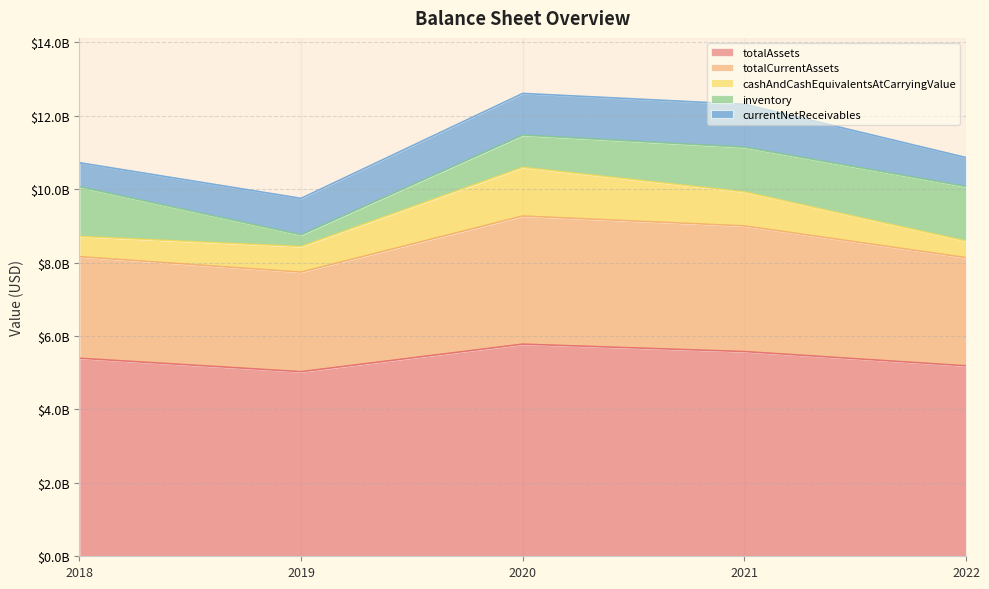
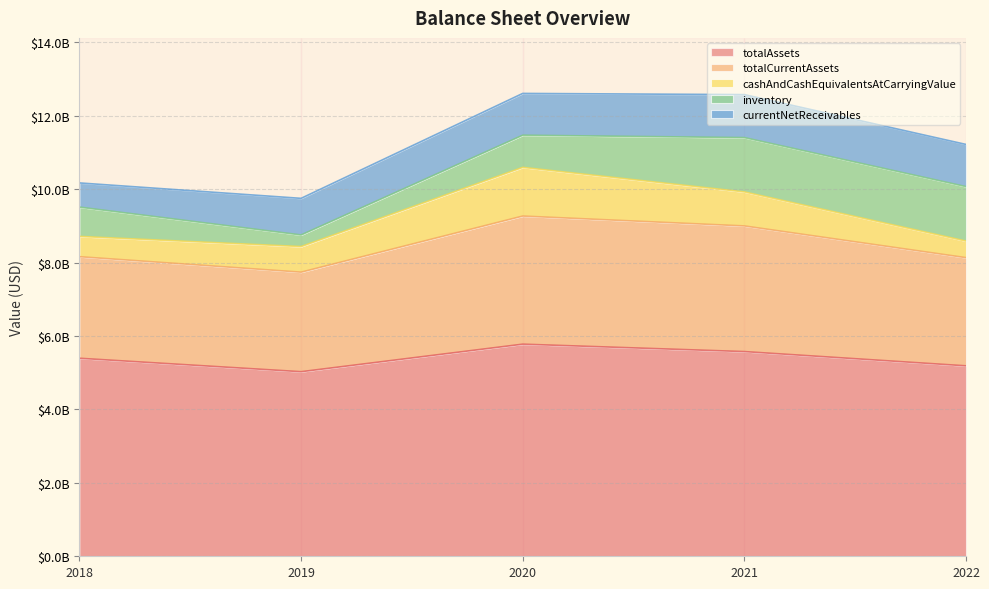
  {
    "inventory": {
-     "2018": "$1300000000",
+     "2018": "$800000000",
      "2019": "$300000000",
      "2020": "$900000000",
-     "2021": "$1200000000",
+     "2021": "$1500000000",
      "2022": "$1500000000"
    },
    "currentNetReceivables": {
      "2018": "$700000000",
      "2019": "$1000000000",
      "2020": "$1100000000",
-     "2022": "$800000000"
+     "2022": "$1100000000"
    }
  }
